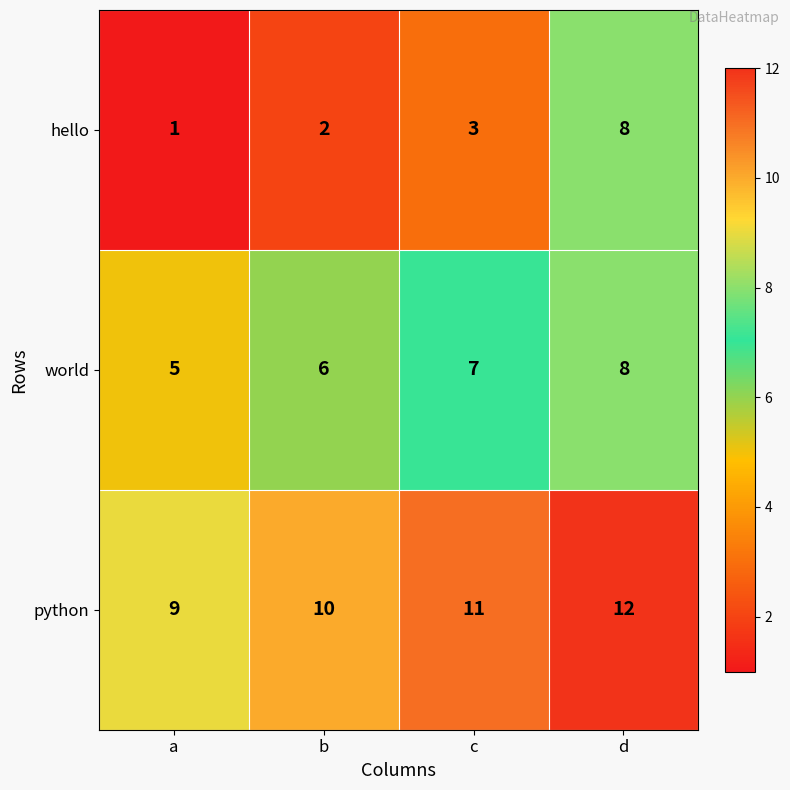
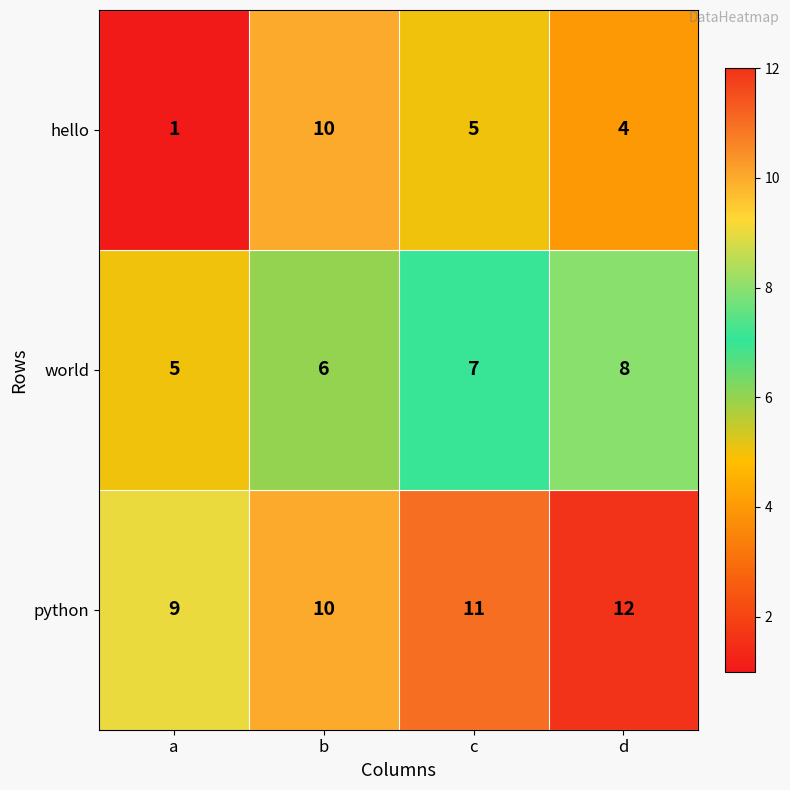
  {
    "hello": {
      "a": 1,
-     "b": 2,
-     "c": 3,
-     "d": 8
+     "b": 10,
+     "c": 5,
+     "d": 4
    },
    "world": {
      "a": 5,
      "b": 6,
      "c": 7,
      "d": 8
    },
    "python": {
      "a": 9,
      "b": 10,
      "c": 11,
      "d": 12
    }
  }
